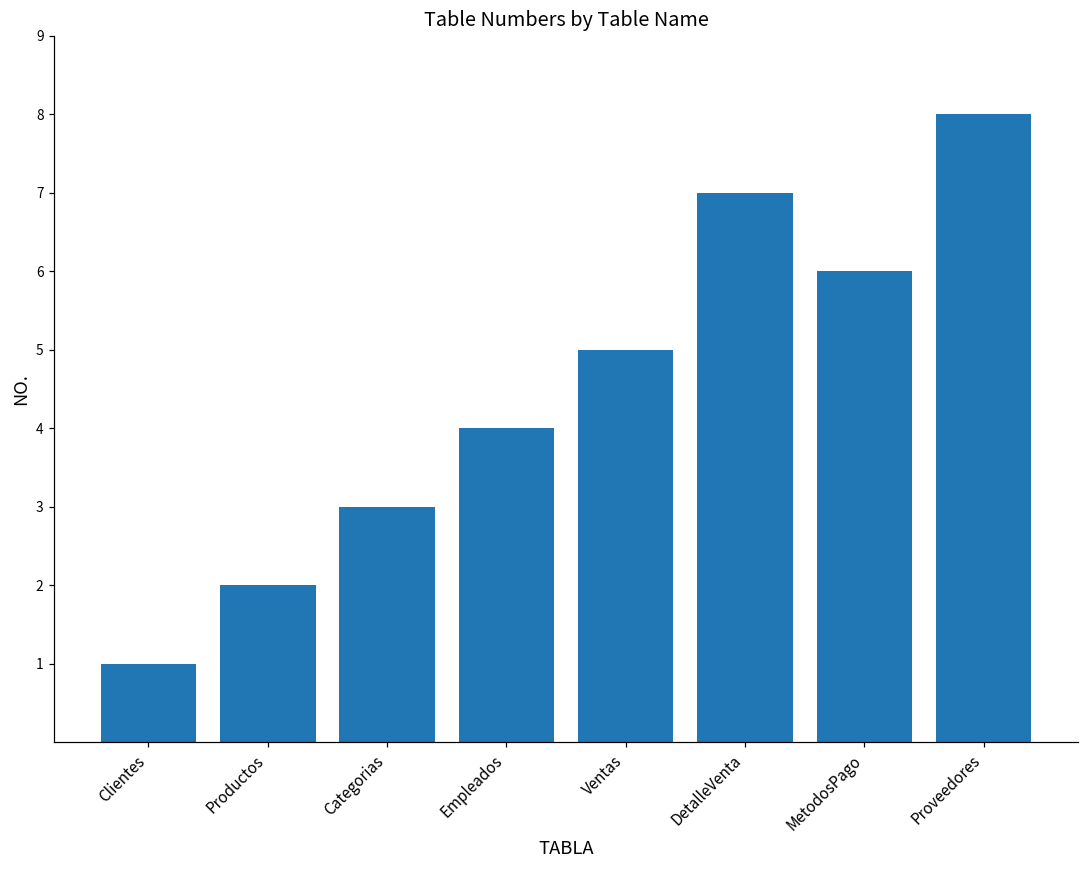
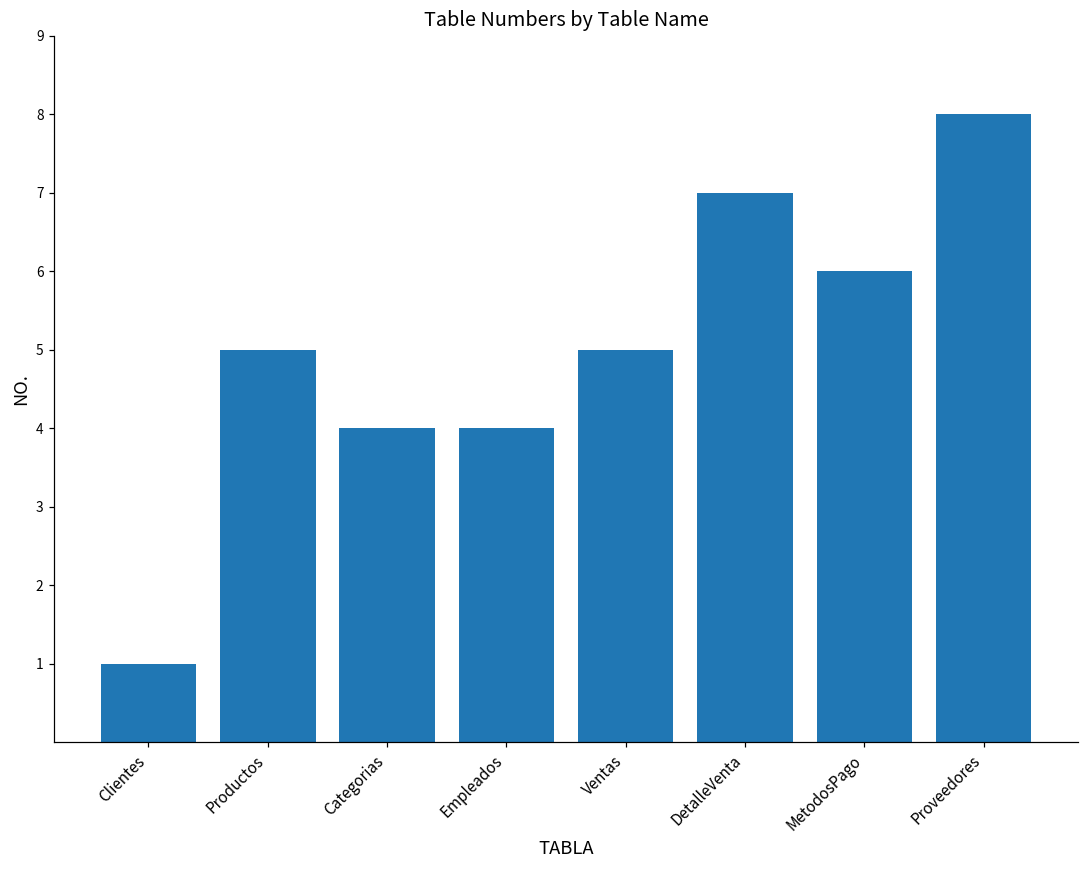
  {
    "Clientes": 1,
-   "Productos": 2,
-   "Categorias": 3,
+   "Productos": 5,
+   "Categorias": 4,
    "Empleados": 4,
    "Ventas": 5,
    "DetalleVenta": 7,
    "MetodosPago": 6,
    "Proveedores": 8
  }
